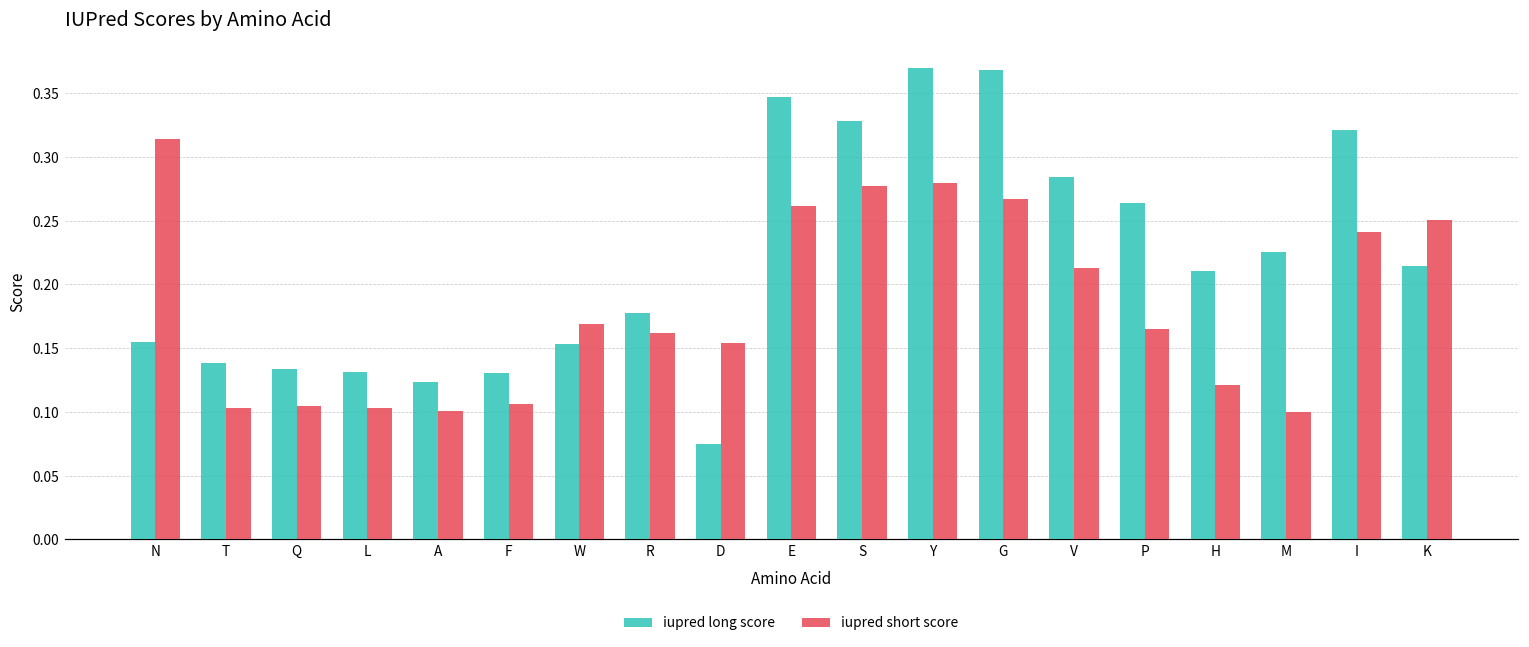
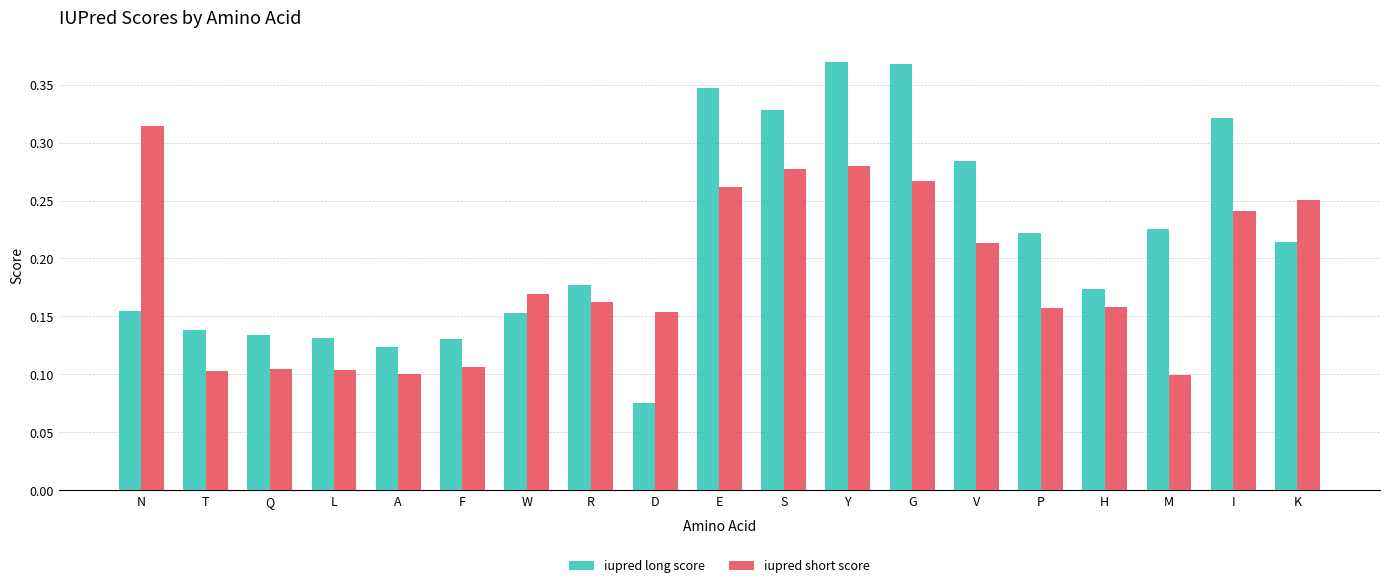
  {
    "iupred long score": {
      "N": 0.155,
      "T": 0.138,
      "Q": 0.134,
      "L": 0.131,
      "A": 0.124,
      "F": 0.131,
      "W": 0.153,
      "R": 0.177,
      "D": 0.075,
      "E": 0.347,
      "S": 0.328,
      "Y": 0.370,
      "G": 0.368,
      "V": 0.284,
-     "P": 0.264,
-     "H": 0.211,
+     "P": 0.222,
+     "H": 0.174,
      "M": 0.225,
      "I": 0.321,
      "K": 0.215
    },
    "iupred short score": {
      "N": 0.314,
      "T": 0.103,
      "Q": 0.105,
      "L": 0.104,
      "A": 0.101,
      "F": 0.106,
      "W": 0.169,
      "R": 0.162,
      "D": 0.154,
      "E": 0.261,
      "S": 0.277,
      "Y": 0.280,
      "G": 0.267,
      "V": 0.213,
-     "P": 0.165,
-     "H": 0.121,
+     "P": 0.157,
+     "H": 0.158,
      "M": 0.100,
      "I": 0.241,
      "K": 0.251
    }
  }
